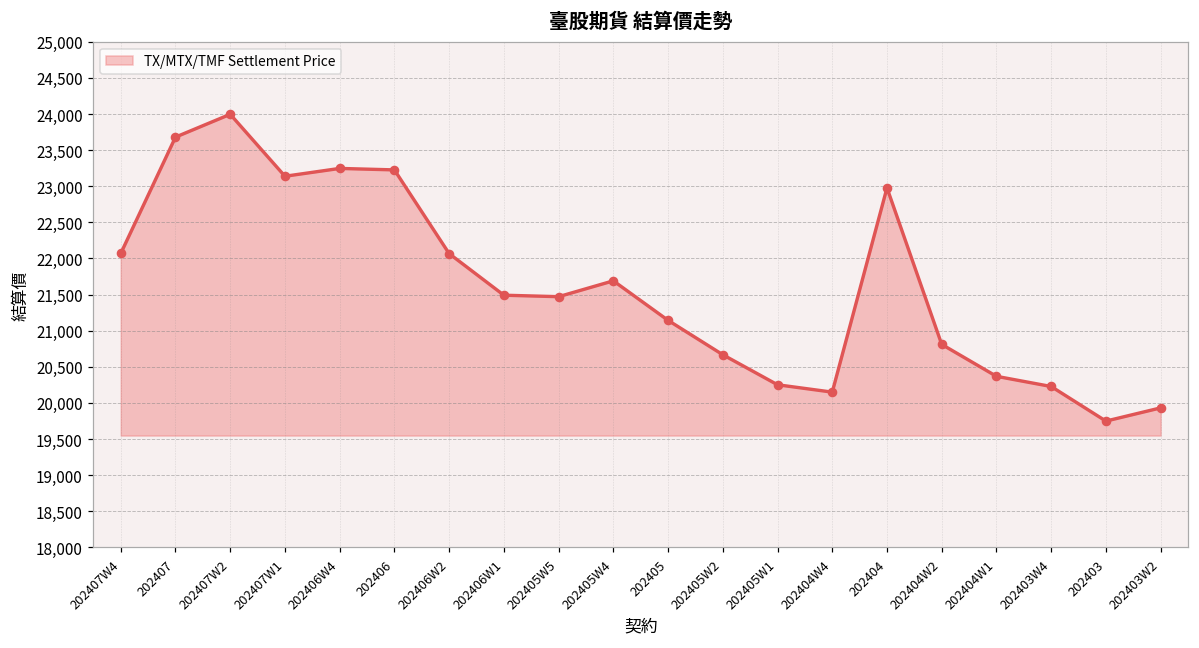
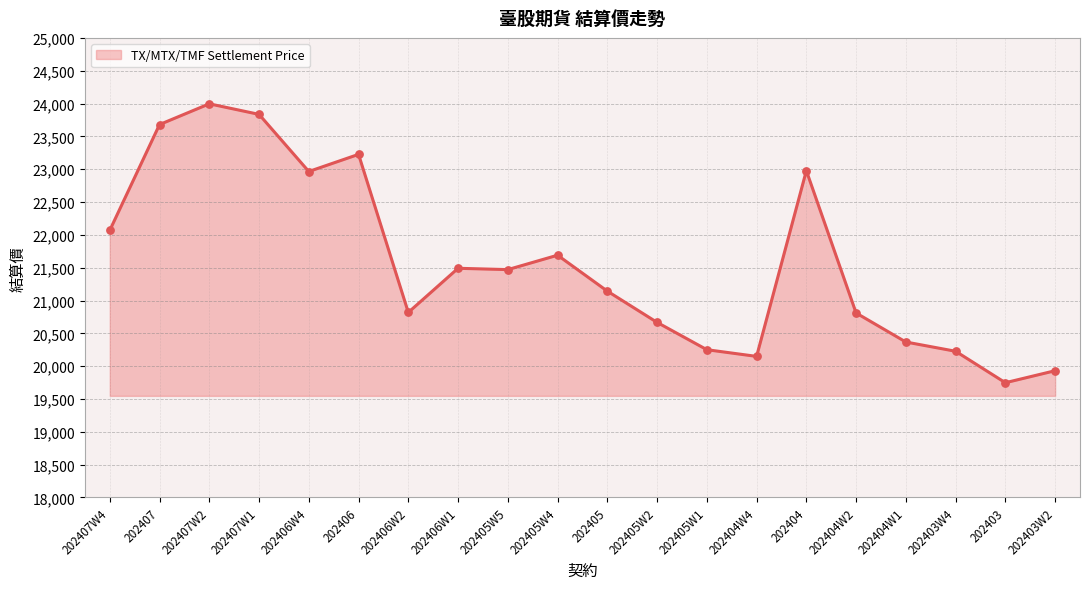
  {
    "202407W4": "22,100",
    "202407": "23,700",
    "202407W2": "24,000",
-   "202407W1": "23,100",
-   "202406W4": "23,200",
+   "202407W1": "23,800",
+   "202406W4": "23,000",
    "202406": "23,200",
-   "202406W2": "22,100",
+   "202406W2": "20,800",
    "202406W1": "21,500",
    "202405W5": "21,500",
    "202405W4": "21,700",
    "202405": "21,100",
    "202405W2": "20,700",
    "202405W1": "20,300",
    "202404W4": "20,100",
    "202404": "23,000",
    "202404W2": "20,800",
    "202404W1": "20,400",
    "202403W4": "20,200",
    "202403": "19,700",
    "202403W2": "19,900"
  }
